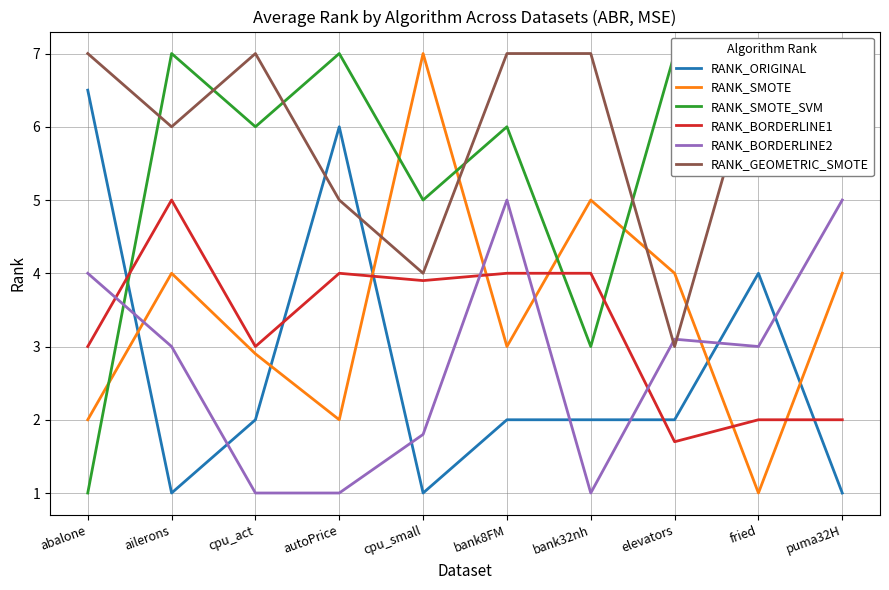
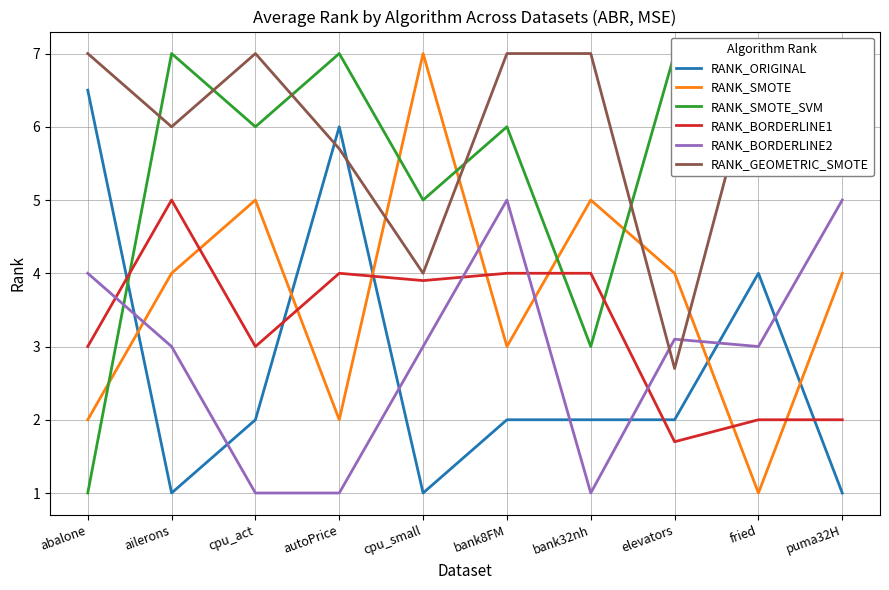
  {
    "RANK_ORIGINAL": {
      "abalone": 6.5,
      "ailerons": 1.0,
      "cpu_act": 2.0,
      "autoPrice": 6.0,
      "cpu_small": 1.0,
      "bank8FM": 2.0,
      "bank32nh": 2.0,
      "elevators": 2.0,
      "fried": 4.0,
      "puma32H": 1.0
    },
    "RANK_SMOTE": {
      "abalone": 2.0,
      "ailerons": 4.0,
-     "cpu_act": 2.9,
+     "cpu_act": 5.0,
      "autoPrice": 2.0,
      "cpu_small": 7.0,
      "bank8FM": 3.0,
      "bank32nh": 5.0,
      "elevators": 4.0,
      "fried": 1.0,
      "puma32H": 4.0
    },
    "RANK_SMOTE_SVM": {
      "abalone": 1.0,
      "ailerons": 7.0,
      "cpu_act": 6.0,
      "autoPrice": 7.0,
      "cpu_small": 5.0,
      "bank8FM": 6.0,
      "bank32nh": 3.0
    },
    "RANK_BORDERLINE1": {
      "abalone": 3.0,
      "ailerons": 5.0,
      "cpu_act": 3.0,
      "autoPrice": 4.0,
      "cpu_small": 3.9,
      "bank8FM": 4.0,
      "bank32nh": 4.0,
      "elevators": 1.7,
      "fried": 2.0,
      "puma32H": 2.0
    },
    "RANK_BORDERLINE2": {
      "abalone": 4.0,
      "ailerons": 3.0,
      "cpu_act": 1.0,
      "autoPrice": 1.0,
-     "cpu_small": 1.8,
+     "cpu_small": 3.0,
      "bank8FM": 5.0,
      "bank32nh": 1.0,
      "elevators": 3.1,
      "fried": 3.0,
      "puma32H": 5.0
    },
    "RANK_GEOMETRIC_SMOTE": {
      "abalone": 7.0,
      "ailerons": 6.0,
      "cpu_act": 7.0,
-     "autoPrice": 5.0,
+     "autoPrice": 5.7,
      "cpu_small": 4.0,
      "bank8FM": 7.0,
      "bank32nh": 7.0,
-     "elevators": 3.0
+     "elevators": 2.7
    }
  }
